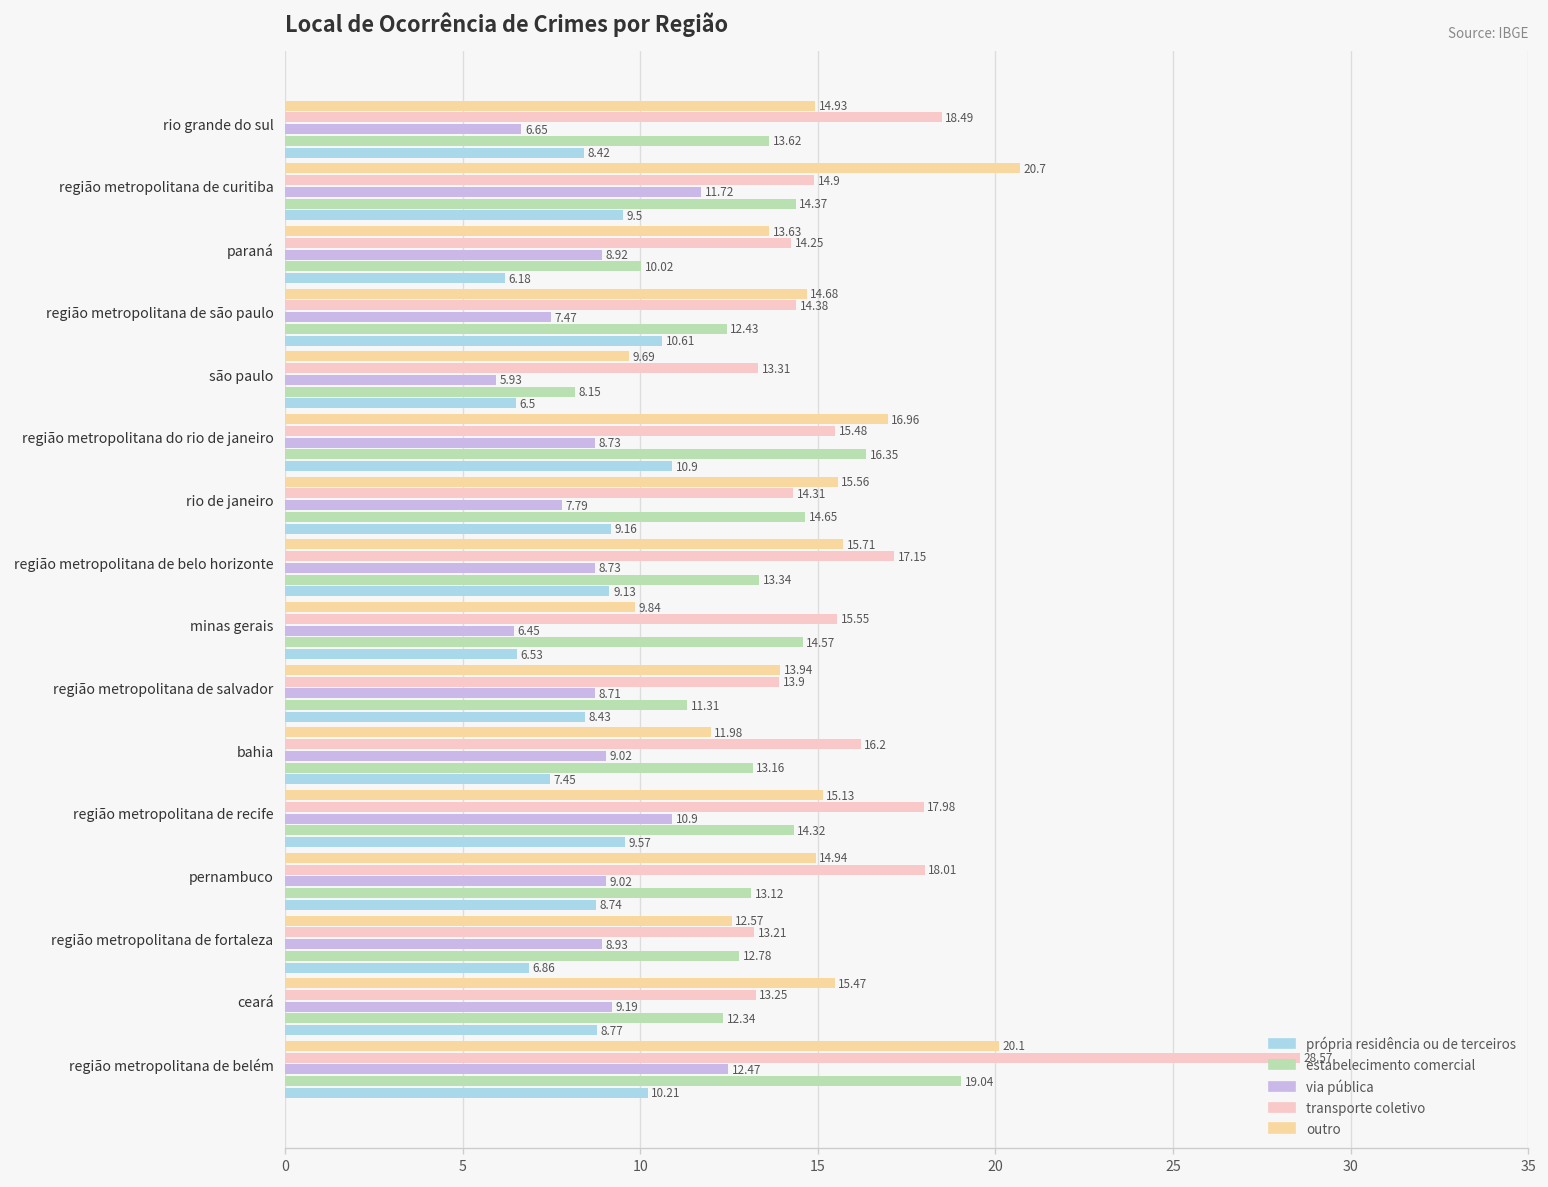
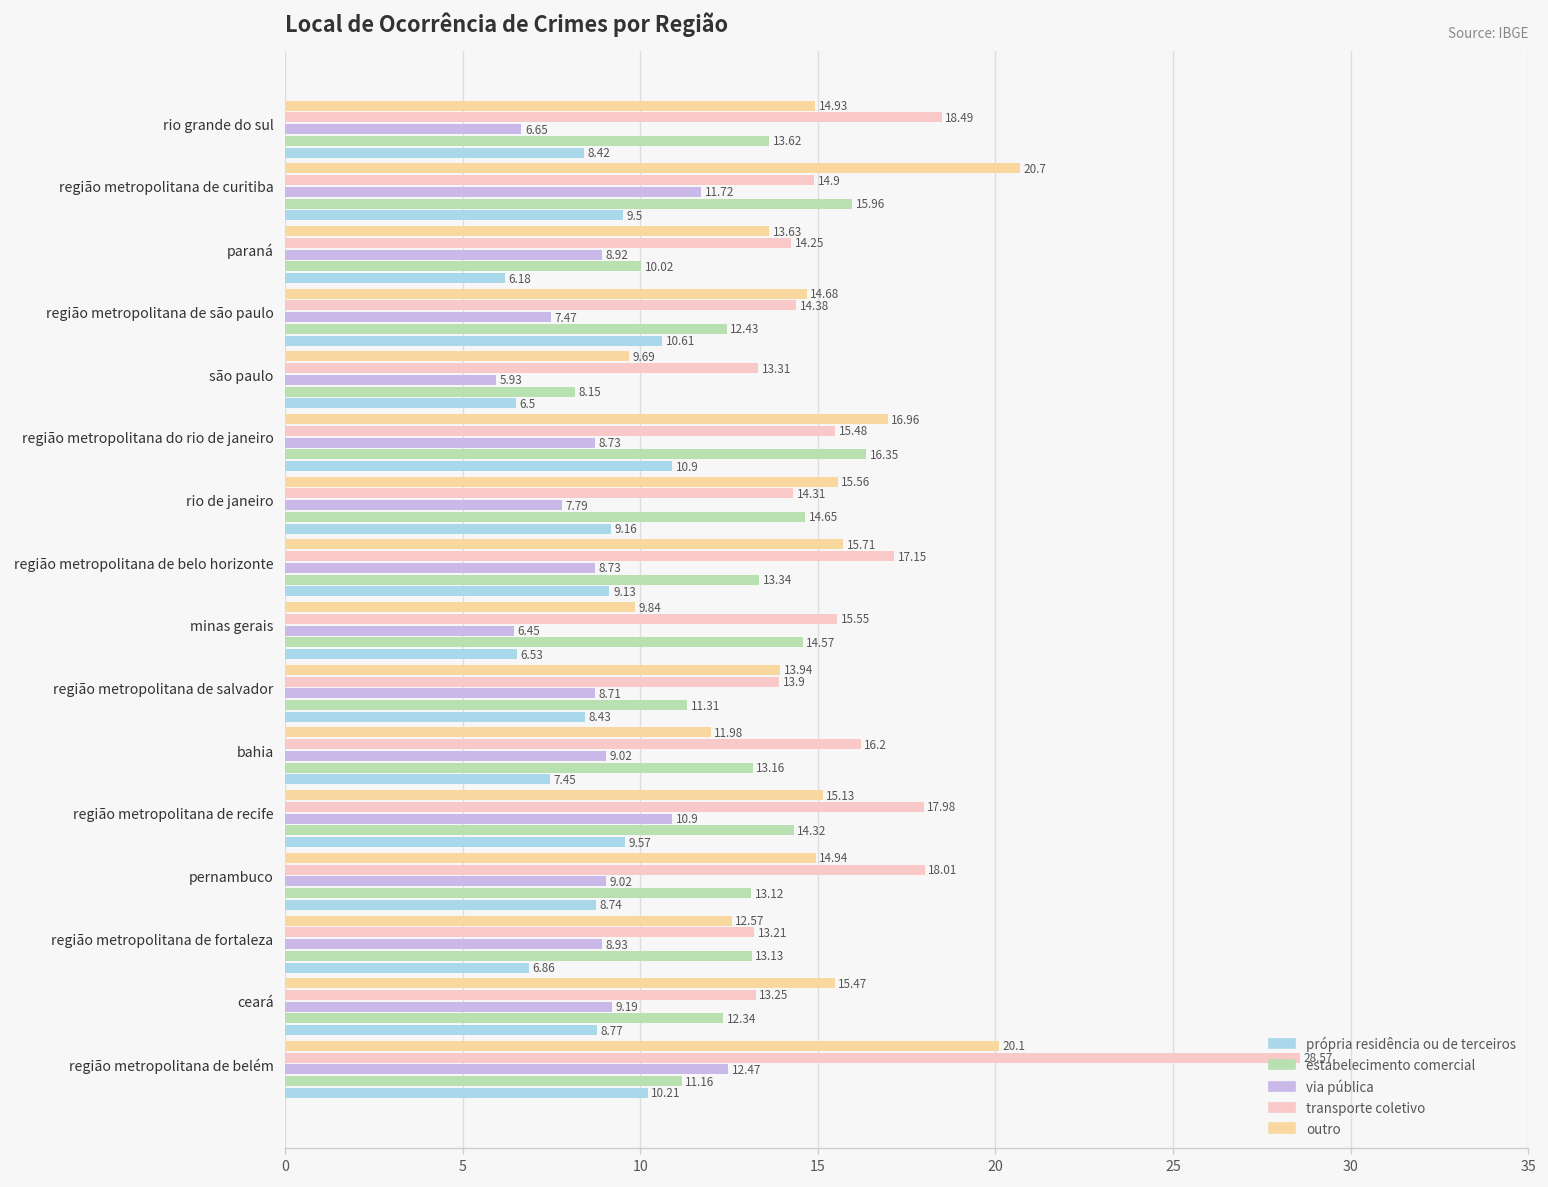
  {
    "estabelecimento comercial": {
      "rio grande do sul": 13.62,
-     "região metropolitana de curitiba": 14.37,
+     "região metropolitana de curitiba": 15.96,
      "paraná": 10.02,
      "região metropolitana de são paulo": 12.43,
      "são paulo": 8.15,
      "região metropolitana do rio de janeiro": 16.35,
      "rio de janeiro": 14.65,
      "região metropolitana de belo horizonte": 13.34,
      "minas gerais": 14.57,
      "região metropolitana de salvador": 11.31,
      "bahia": 13.16,
      "região metropolitana de recife": 14.32,
      "pernambuco": 13.12,
-     "região metropolitana de fortaleza": 12.78,
+     "região metropolitana de fortaleza": 13.13,
      "ceará": 12.34,
-     "região metropolitana de belém": 19.04
+     "região metropolitana de belém": 11.16
    }
  }
